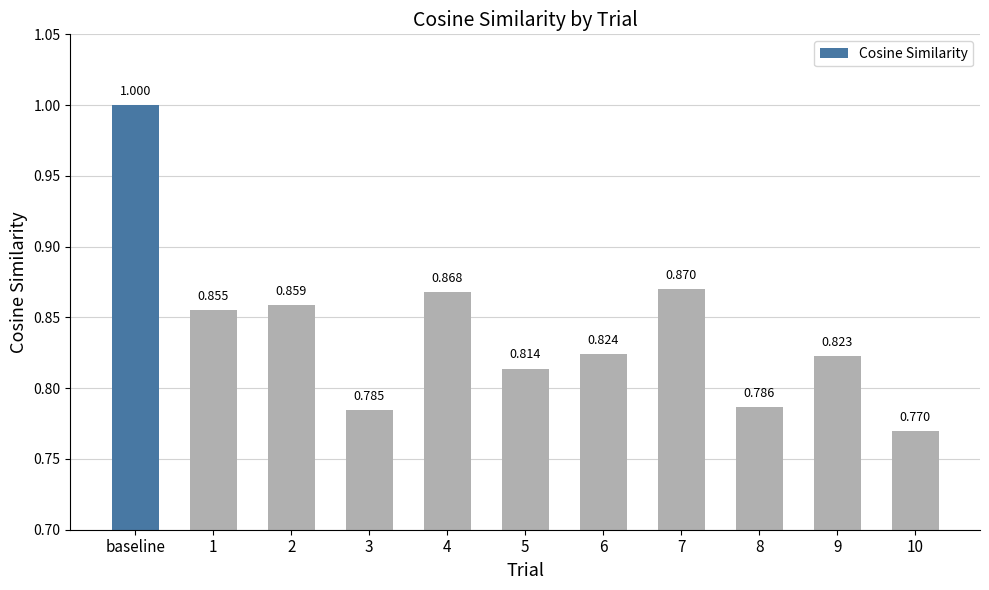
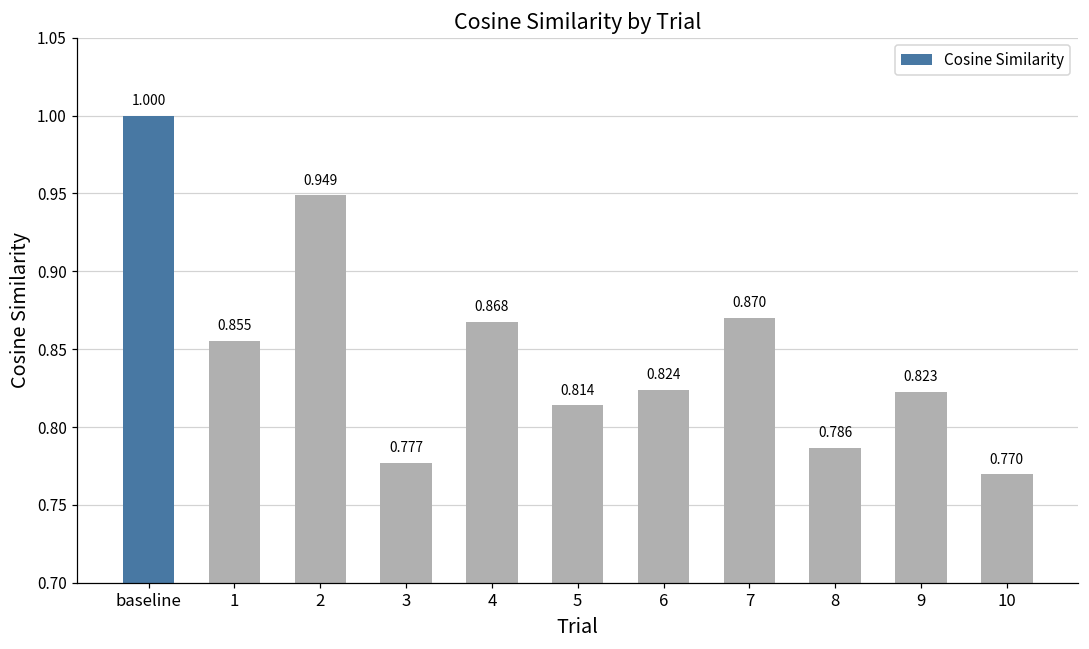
  {
    "baseline": 1.000,
    "1": 0.855,
-   "2": 0.859,
-   "3": 0.785,
+   "2": 0.949,
+   "3": 0.777,
    "4": 0.868,
    "5": 0.814,
    "6": 0.824,
    "7": 0.870,
    "8": 0.786,
    "9": 0.823,
    "10": 0.770
  }
